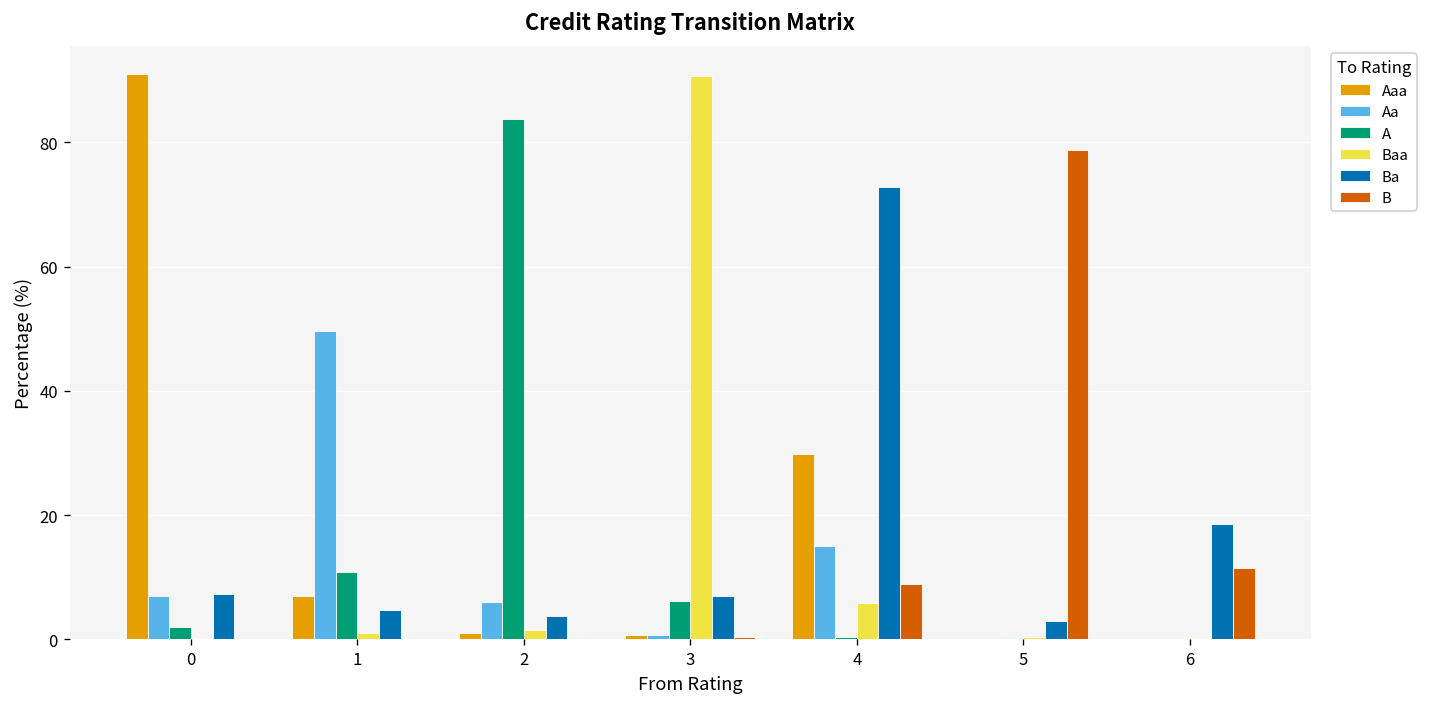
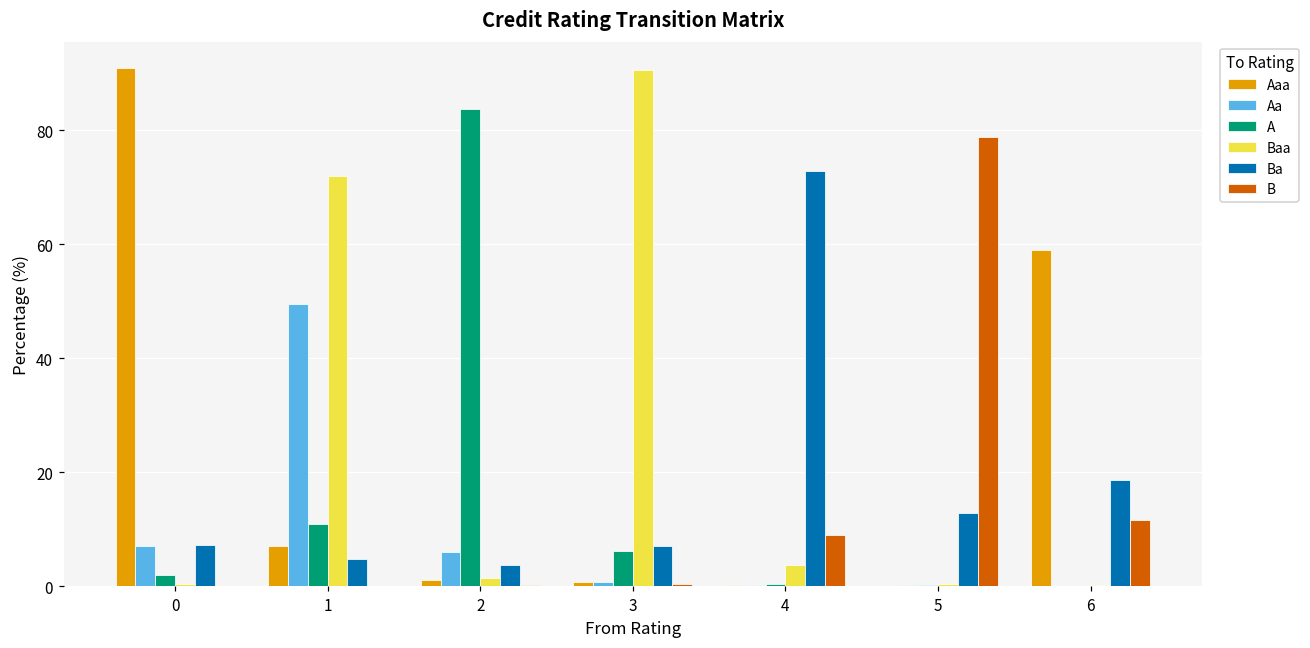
  {
    "Aaa": {
      "0": 91,
      "1": 7,
      "2": 1,
      "3": 1,
-     "4": 30,
-     "6": 0
+     "4": 0,
+     "6": 59
    },
    "Aa": {
      "0": 7,
      "1": 50,
      "2": 6,
      "3": 1,
-     "4": 15
+     "4": 0
    },
    "A": {
      "0": 2,
      "1": 11,
      "2": 84,
      "3": 6
    },
    "Baa": {
-     "1": 1,
+     "1": 72,
      "2": 1,
      "3": 91,
-     "4": 6
+     "4": 4
    },
    "Ba": {
      "0": 7,
      "1": 5,
      "2": 4,
      "3": 7,
      "4": 73,
-     "5": 3,
+     "5": 13,
      "6": 19
    },
    "B": {
      "4": 9,
      "5": 79,
      "6": 12
    }
  }
